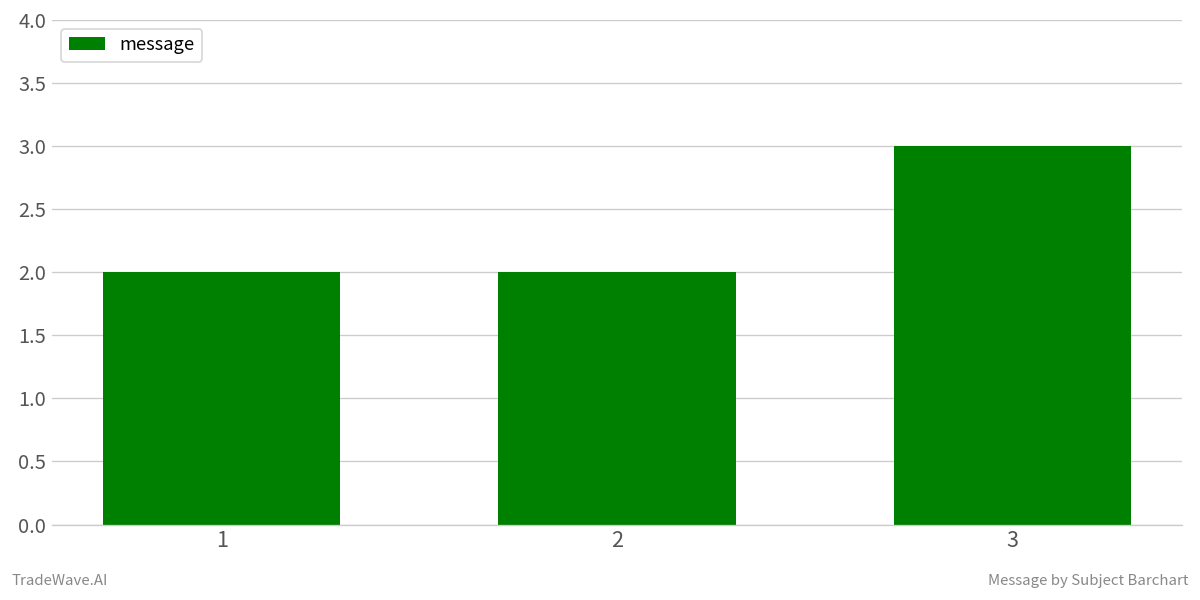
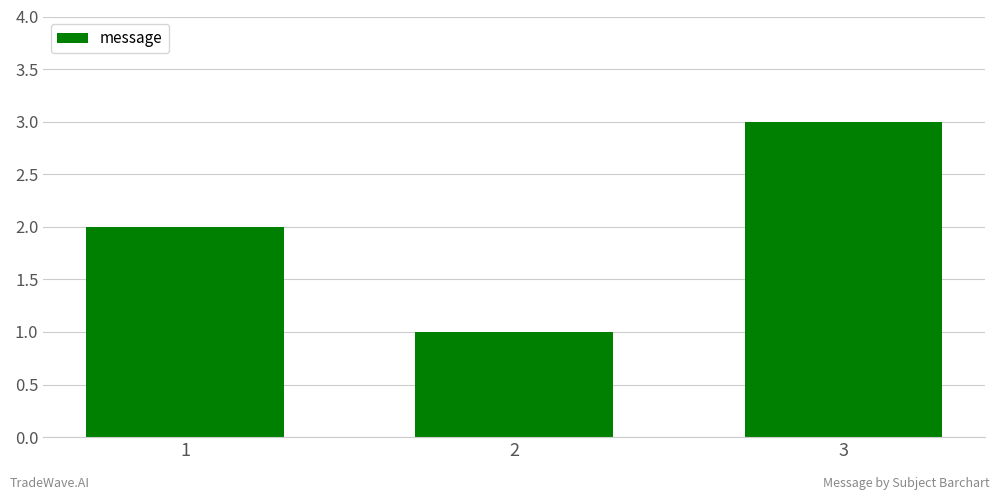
  {
    "1": 2,
-   "2": 2,
+   "2": 1,
    "3": 3
  }
